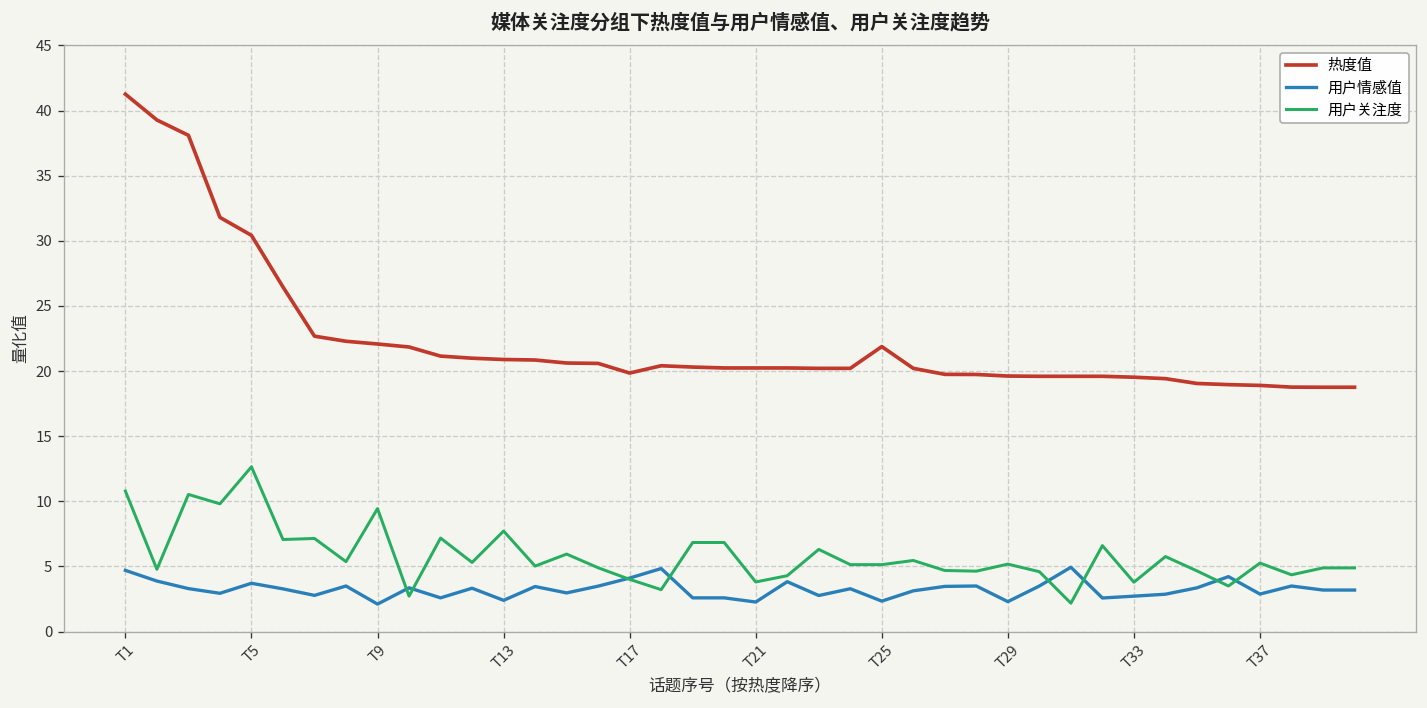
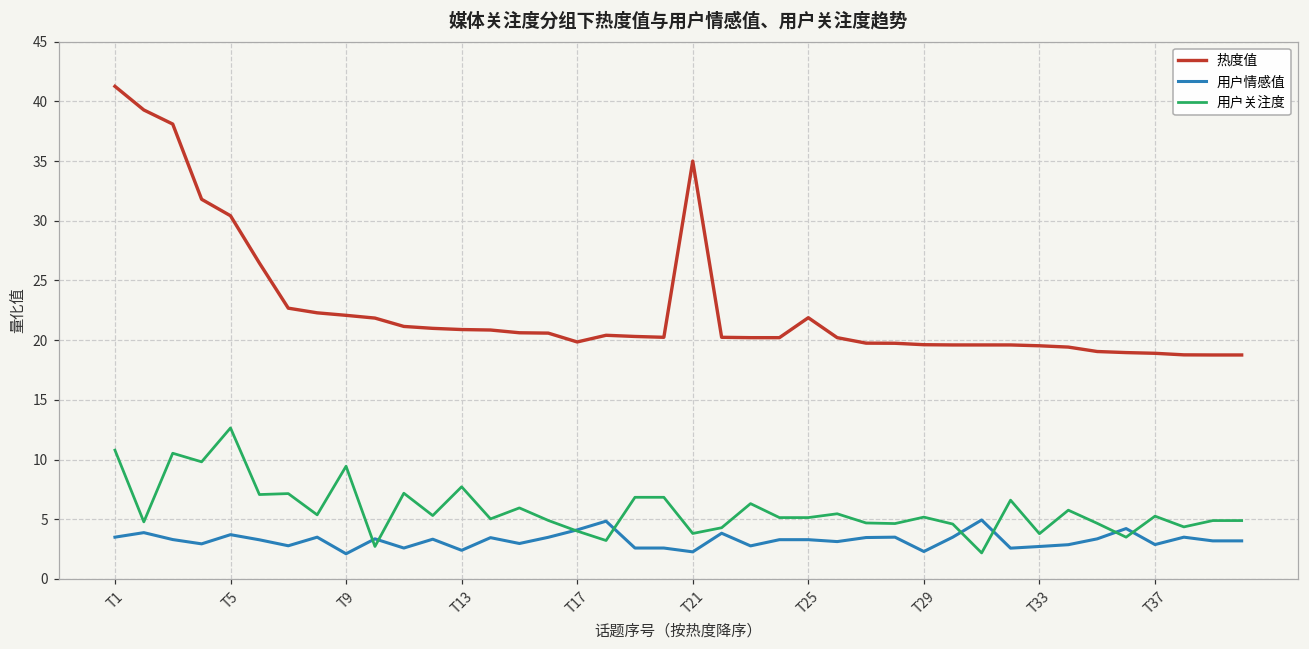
  {
    "热度值": {
      "T1": 41.3,
      "T5": 30.4,
      "T9": 22.1,
      "T13": 20.9,
      "T17": 19.9,
-     "T21": 20.2,
+     "T21": 35.0,
      "T25": 21.9,
      "T29": 19.6,
      "T33": 19.5,
      "T37": 18.9
    },
    "用户情感值": {
-     "T1": 4.7,
+     "T1": 3.5,
      "T5": 3.7,
      "T9": 2.1,
      "T13": 2.4,
      "T21": 2.3,
-     "T25": 2.3,
+     "T25": 3.3,
      "T29": 2.3,
      "T33": 2.7,
      "T37": 2.9
    },
    "用户关注度": {
      "T1": 10.8,
      "T5": 12.7,
      "T9": 9.4,
      "T13": 7.7,
      "T21": 3.8,
      "T25": 5.1,
      "T29": 5.2,
      "T33": 3.8,
      "T37": 5.3
    }
  }
